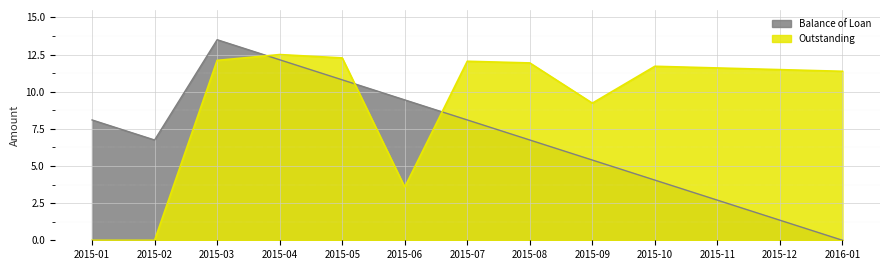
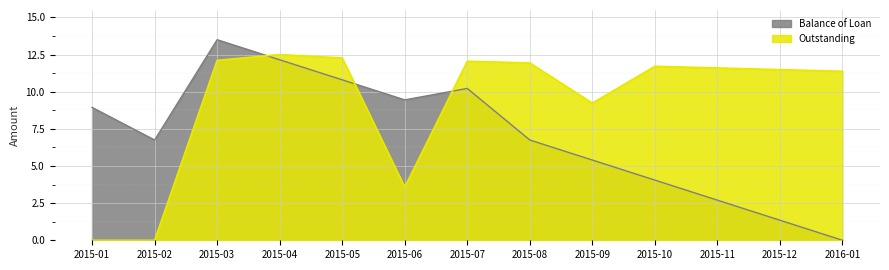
  {
    "Balance of Loan": {
-     "2015-01": 8.1,
+     "2015-01": 8.9,
      "2015-02": 6.8,
      "2015-03": 13.5,
      "2015-04": 12.2,
      "2015-05": 10.8,
      "2015-06": 9.5,
-     "2015-07": 8.1,
+     "2015-07": 10.2,
      "2015-08": 6.8,
      "2015-09": 5.4,
      "2015-10": 4.1,
      "2015-11": 2.7,
      "2015-12": 1.4,
      "2016-01": 0.0
    },
    "Outstanding": {
      "2015-01": 0.0,
      "2015-02": 0.0,
      "2015-03": 12.1,
      "2015-04": 12.5,
      "2015-05": 12.3,
      "2015-06": 3.6,
      "2015-07": 12.0,
      "2015-08": 11.9,
      "2015-09": 9.2,
      "2015-10": 11.7,
      "2015-11": 11.6,
      "2015-12": 11.5,
      "2016-01": 11.4
    }
  }
